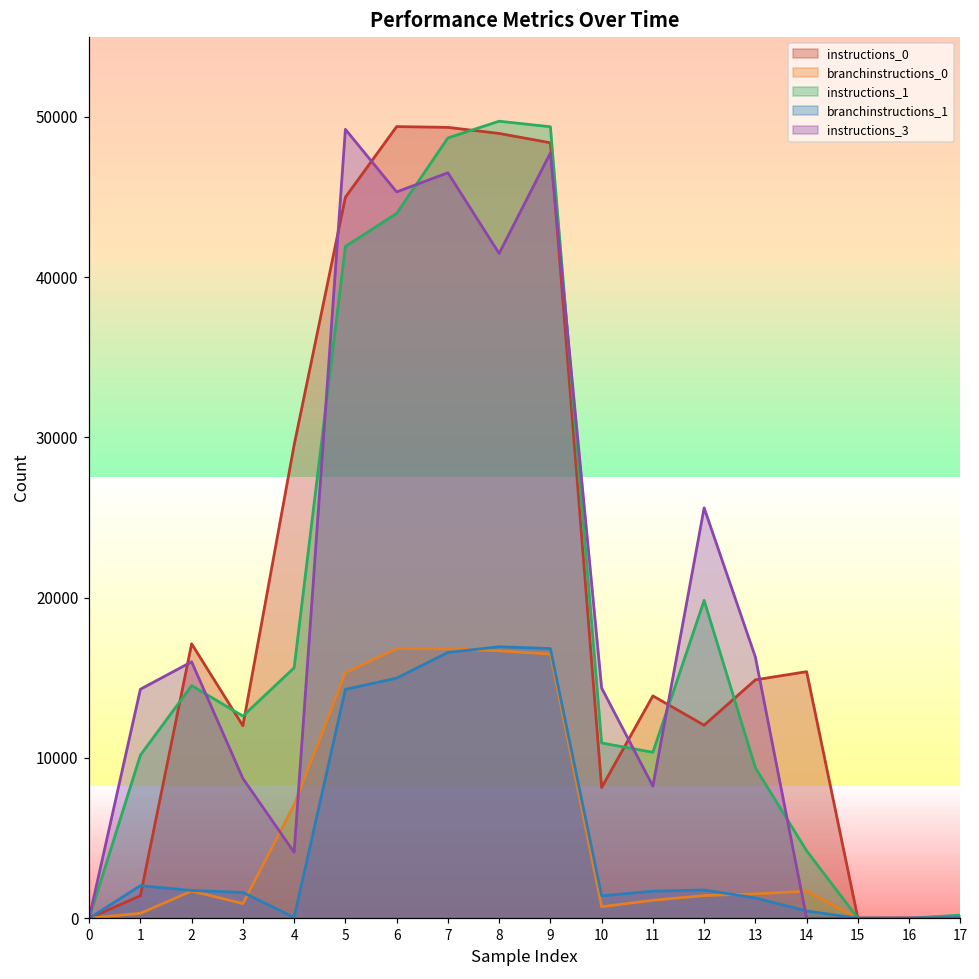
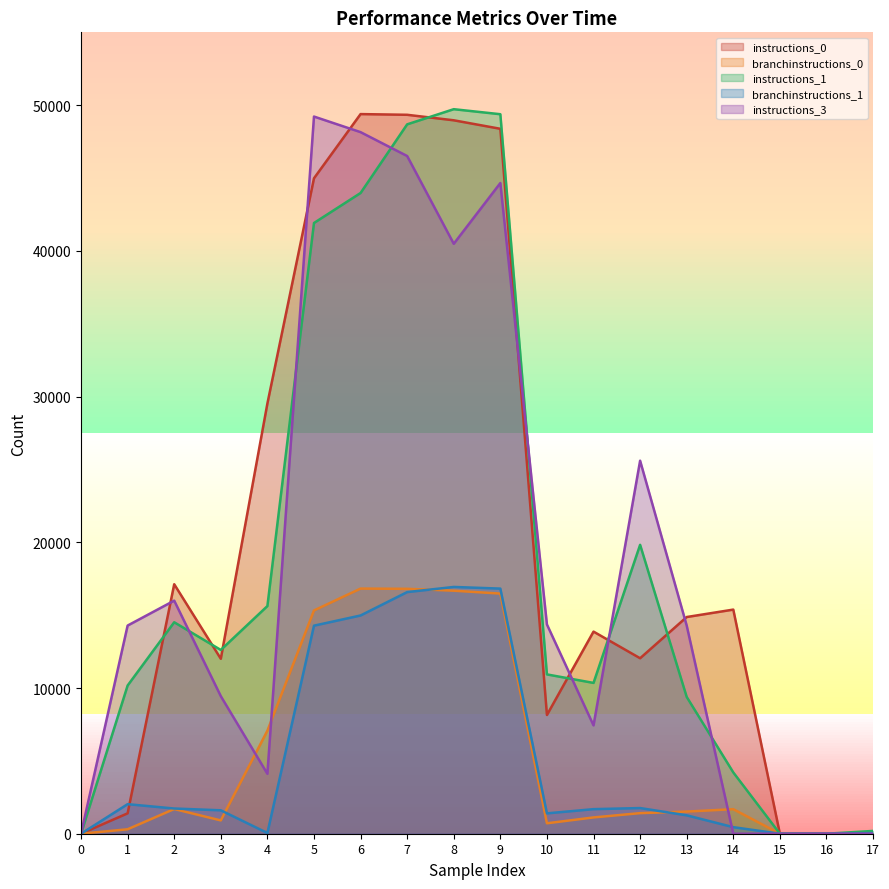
  {
    "instructions_3": {
      "1": 14300,
      "2": 16000,
-     "3": 8700,
+     "3": 9400,
      "4": 4100,
      "5": 49200,
-     "6": 45300,
+     "6": 48200,
      "7": 46500,
-     "8": 41500,
-     "9": 47700,
+     "8": 40500,
+     "9": 44700,
      "10": 14400,
-     "11": 8200,
+     "11": 7400,
      "12": 25600,
-     "13": 16300,
+     "13": 14300,
      "14": 0
    }
  }
